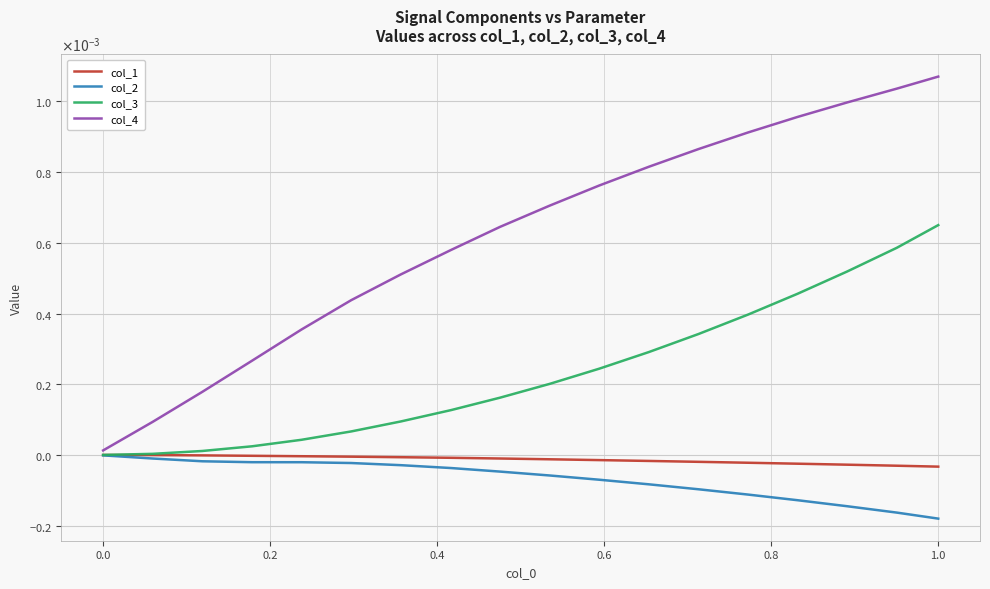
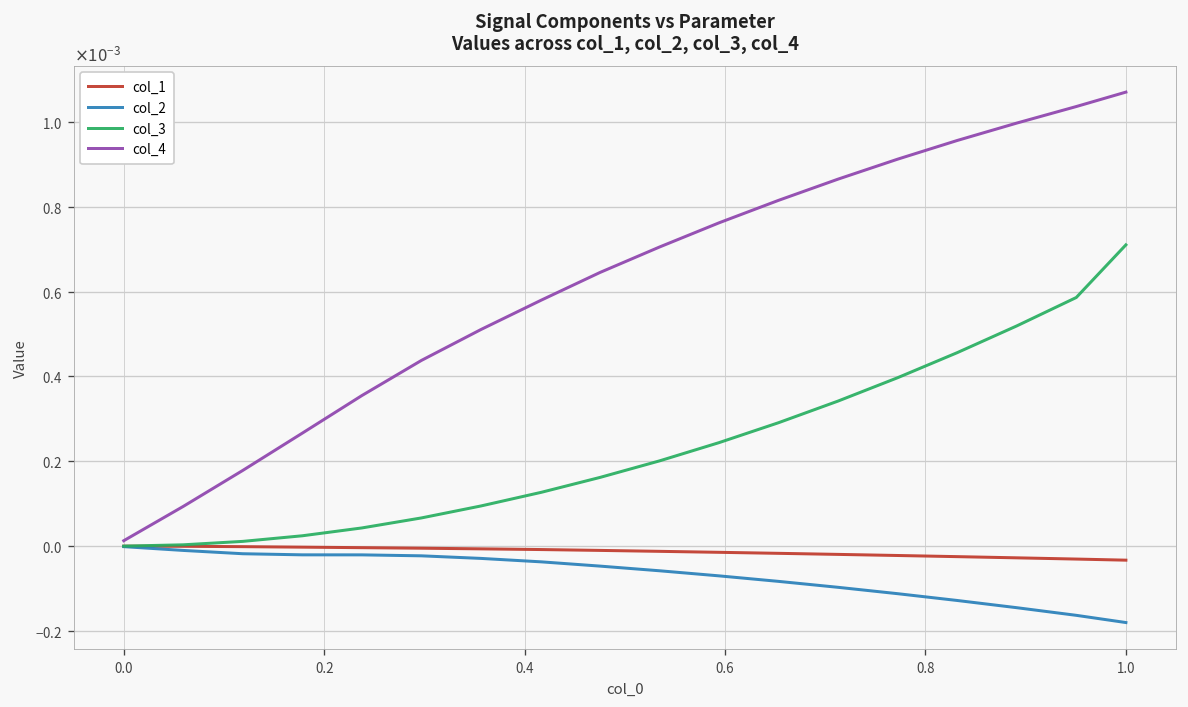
  {
    "col_1": {
      "1.0": -0.00003
    },
    "col_2": {
      "1.0": -0.00018
    },
    "col_3": {
-     "1.0": 0.00065
+     "1.0": 0.00071
    },
    "col_4": {
      "0.0": 0.00001,
      "1.0": 0.00107
    }
  }
